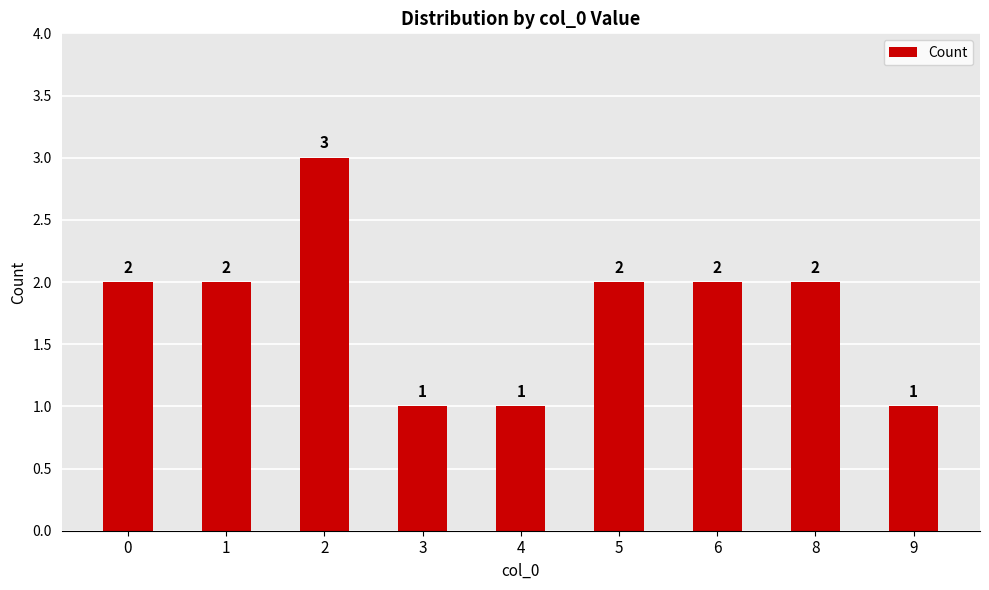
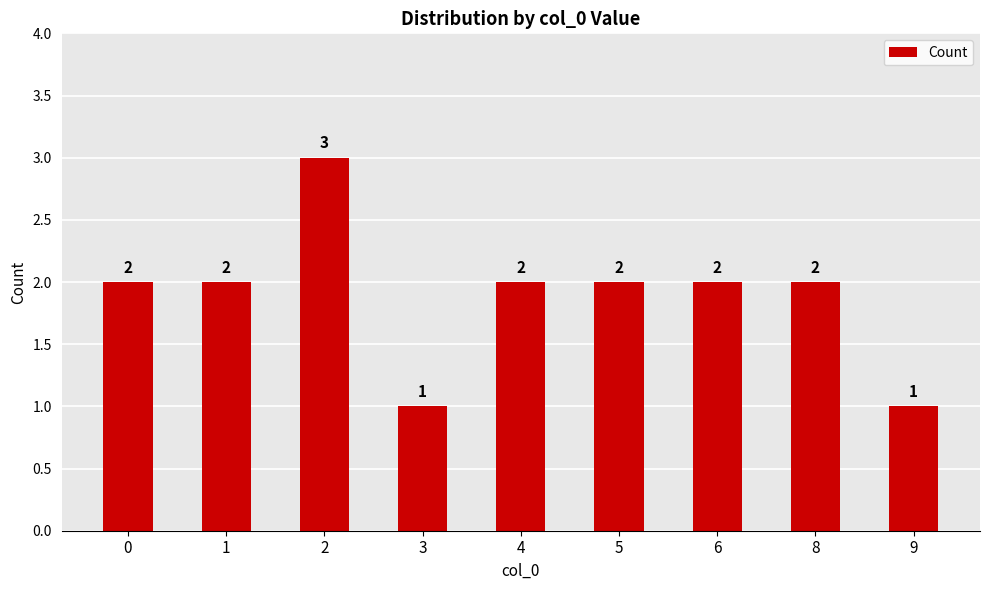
  {
    "0": 2,
    "1": 2,
    "2": 3,
    "3": 1,
-   "4": 1,
+   "4": 2,
    "5": 2,
    "6": 2,
    "8": 2,
    "9": 1
  }
